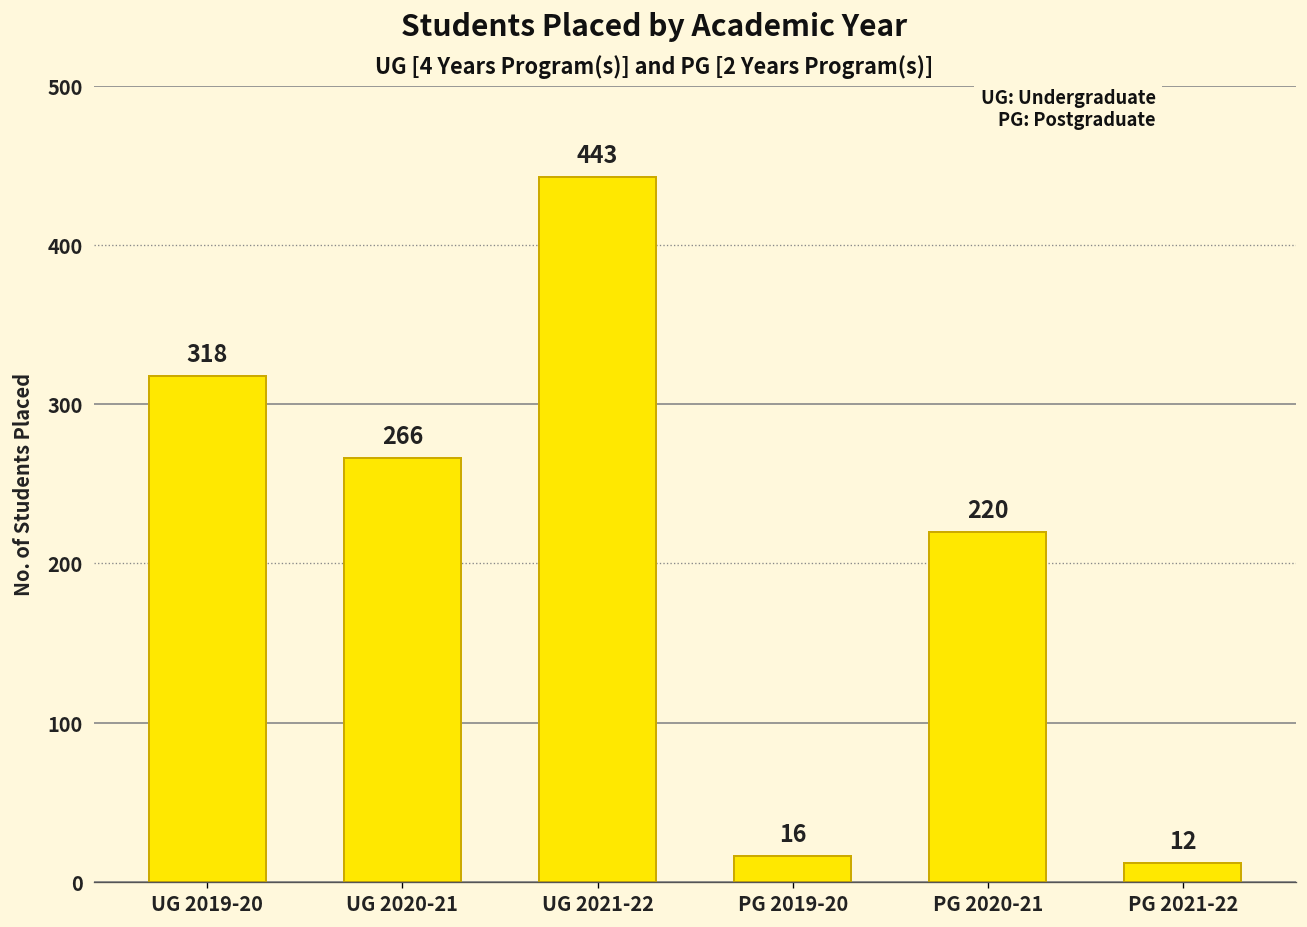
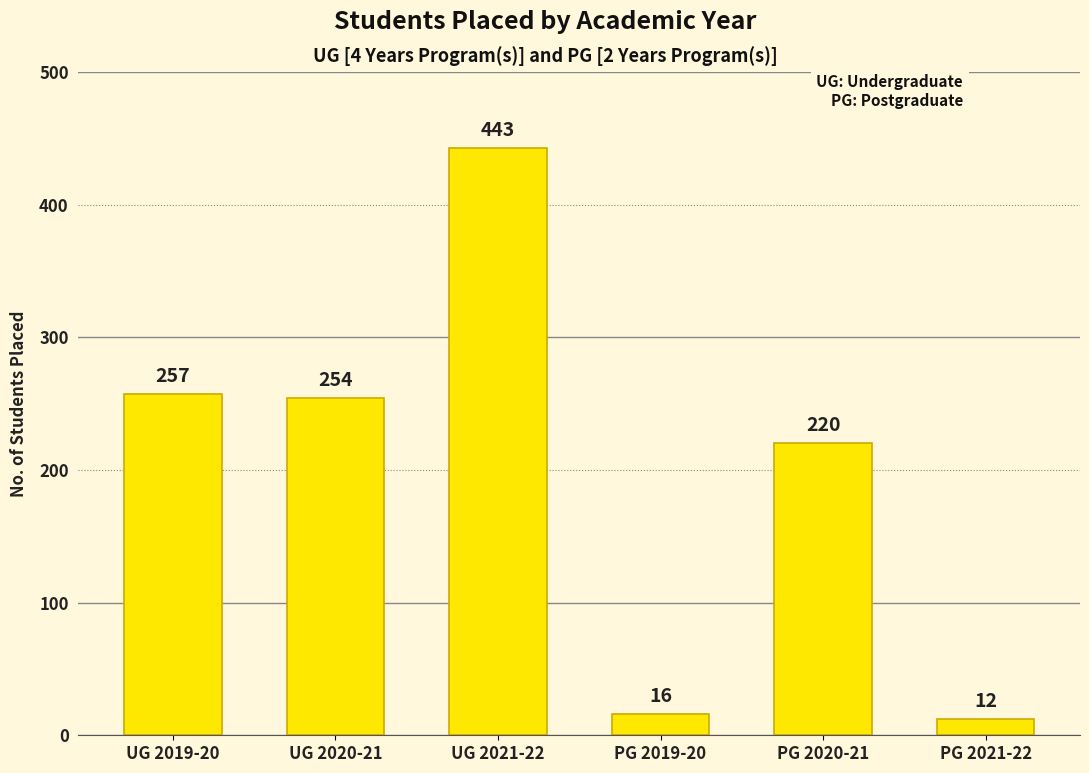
  {
-   "UG 2019-20": 318,
-   "UG 2020-21": 266,
+   "UG 2019-20": 257,
+   "UG 2020-21": 254,
    "UG 2021-22": 443,
    "PG 2019-20": 16,
    "PG 2020-21": 220,
    "PG 2021-22": 12
  }
